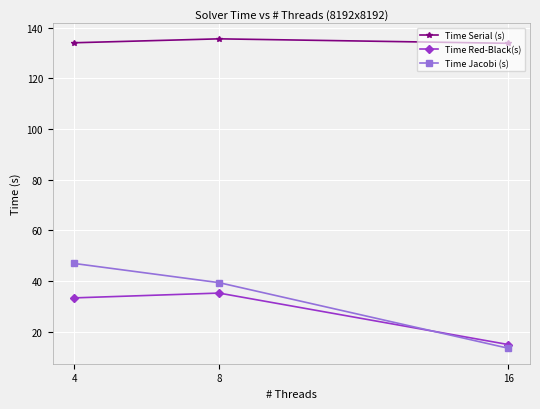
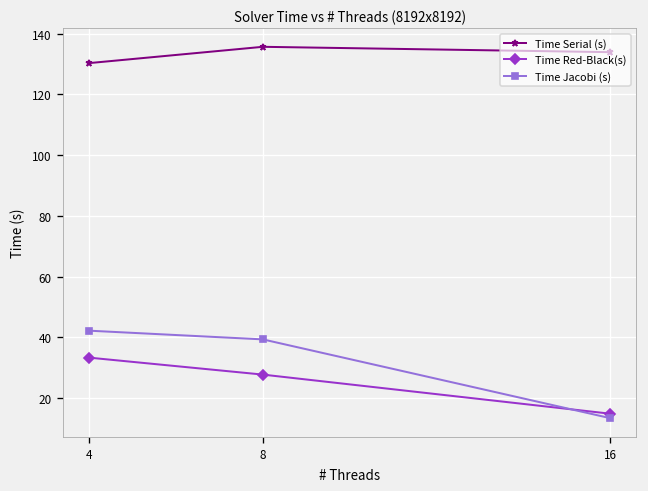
  {
    "Time Serial (s)": {
-     "4": 134,
+     "4": 130,
      "8": 136
    },
    "Time Red-Black(s)": {
      "4": 33,
-     "8": 35,
+     "8": 28,
      "16": 15
    },
    "Time Jacobi (s)": {
-     "4": 47,
+     "4": 42,
      "8": 39,
      "16": 13
    }
  }
